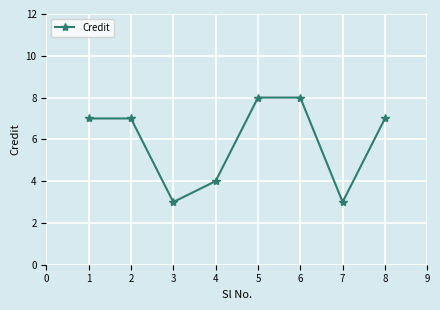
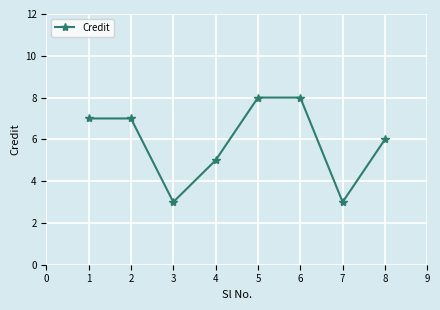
  {
    "1": 7,
    "2": 7,
    "3": 3,
-   "4": 4,
+   "4": 5,
    "5": 8,
    "6": 8,
    "7": 3,
-   "8": 7
+   "8": 6
  }
